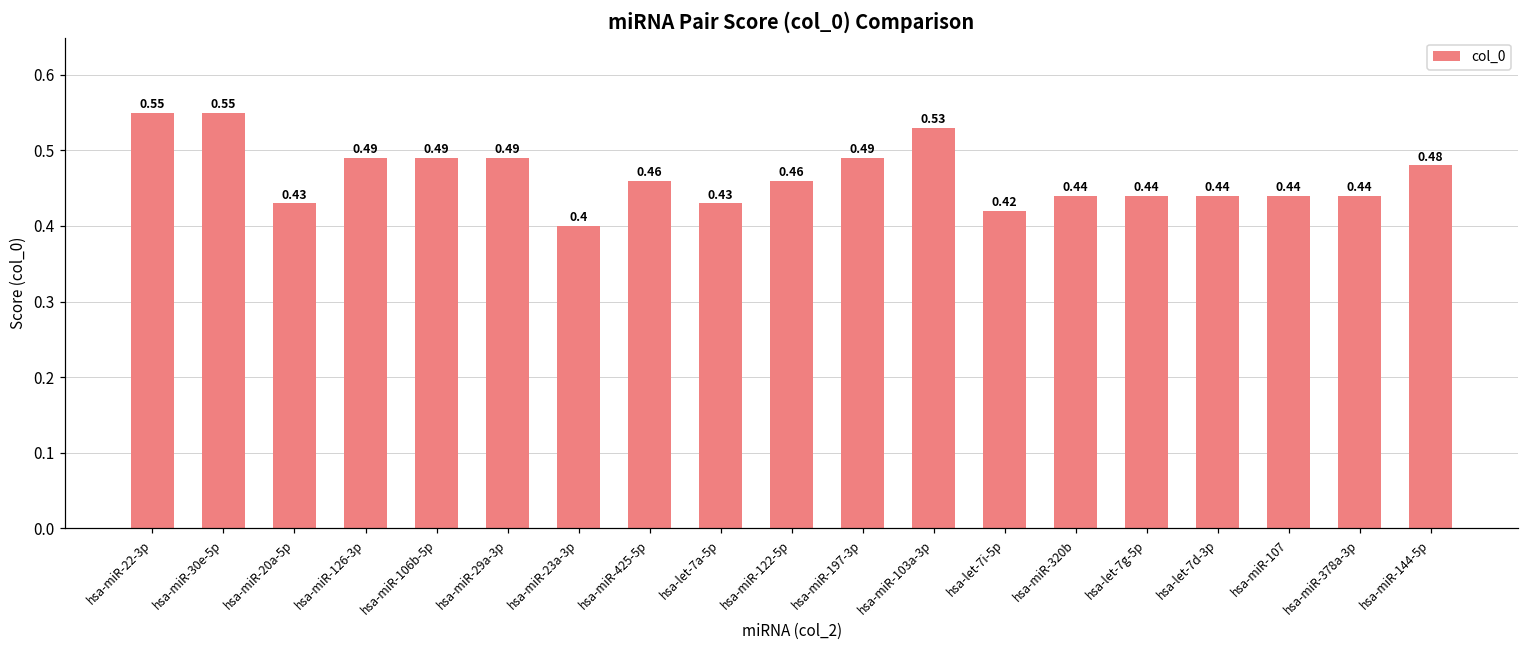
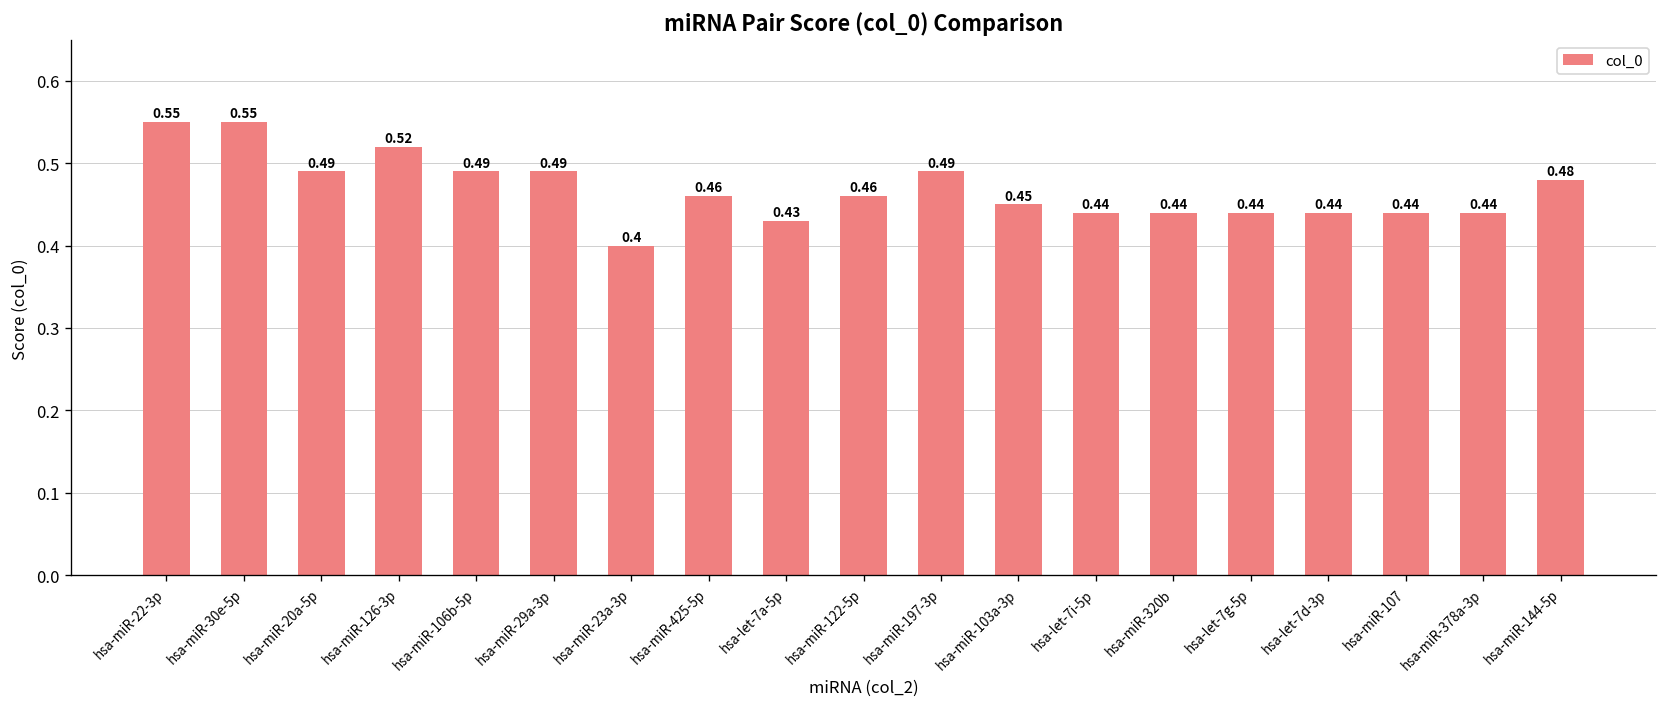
  {
    "hsa-miR-22-3p": 0.55,
    "hsa-miR-30e-5p": 0.55,
-   "hsa-miR-20a-5p": 0.43,
-   "hsa-miR-126-3p": 0.49,
+   "hsa-miR-20a-5p": 0.49,
+   "hsa-miR-126-3p": 0.52,
    "hsa-miR-106b-5p": 0.49,
    "hsa-miR-29a-3p": 0.49,
    "hsa-miR-23a-3p": 0.4,
    "hsa-miR-425-5p": 0.46,
    "hsa-let-7a-5p": 0.43,
    "hsa-miR-122-5p": 0.46,
    "hsa-miR-197-3p": 0.49,
-   "hsa-miR-103a-3p": 0.53,
-   "hsa-let-7i-5p": 0.42,
+   "hsa-miR-103a-3p": 0.45,
+   "hsa-let-7i-5p": 0.44,
    "hsa-miR-320b": 0.44,
    "hsa-let-7g-5p": 0.44,
    "hsa-let-7d-3p": 0.44,
    "hsa-miR-107": 0.44,
    "hsa-miR-378a-3p": 0.44,
    "hsa-miR-144-5p": 0.48
  }
